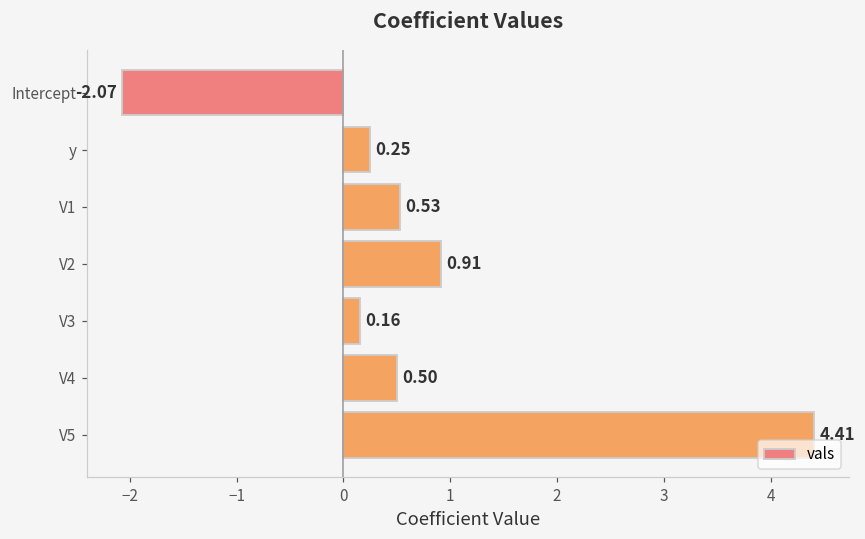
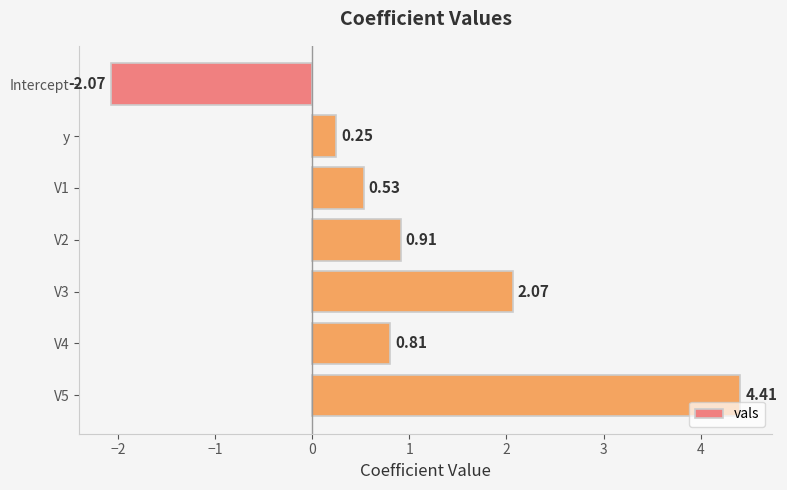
  {
    "Intercept": -2.07,
    "y": 0.25,
    "V1": 0.53,
    "V2": 0.91,
-   "V3": 0.16,
-   "V4": 0.50
+   "V3": 2.07,
+   "V4": 0.81
  }
